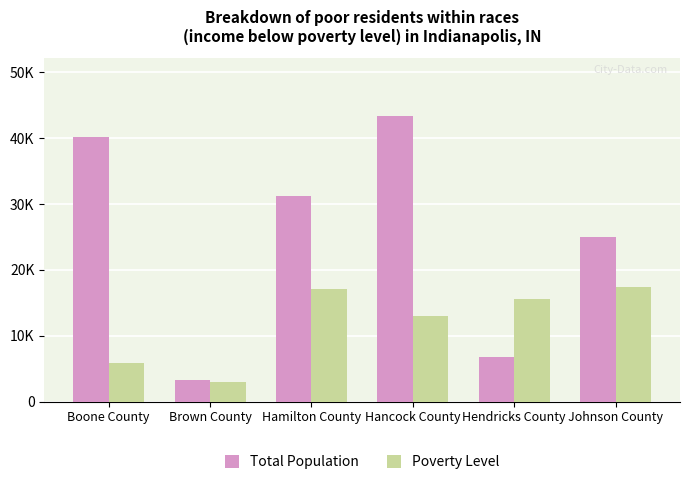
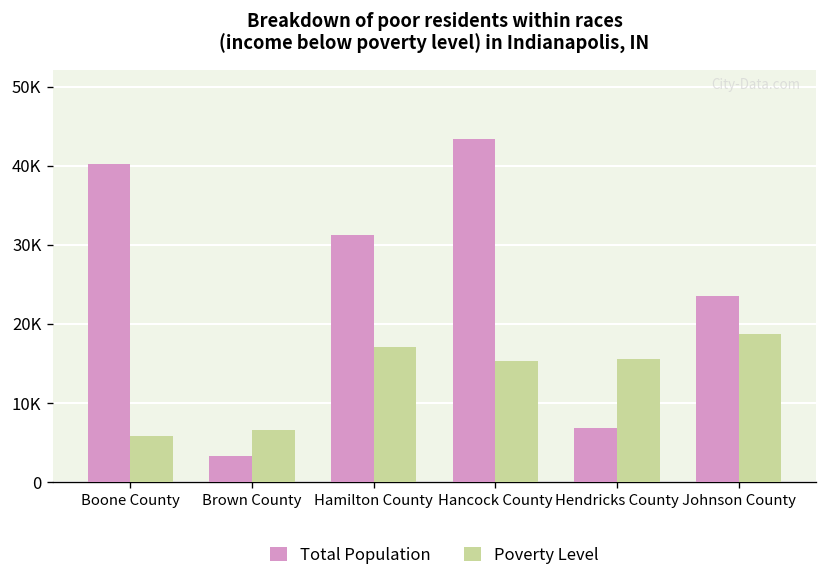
  {
    "Total Population": {
      "Boone County": 40000,
      "Brown County": 3000,
      "Hamilton County": 31000,
      "Hancock County": 43000,
      "Hendricks County": 7000,
-     "Johnson County": 25000
+     "Johnson County": 23000
    },
    "Poverty Level": {
      "Boone County": 6000,
-     "Brown County": 3000,
+     "Brown County": 7000,
      "Hamilton County": 17000,
-     "Hancock County": 13000,
+     "Hancock County": 15000,
      "Hendricks County": 16000,
-     "Johnson County": 17000
+     "Johnson County": 19000
    }
  }
